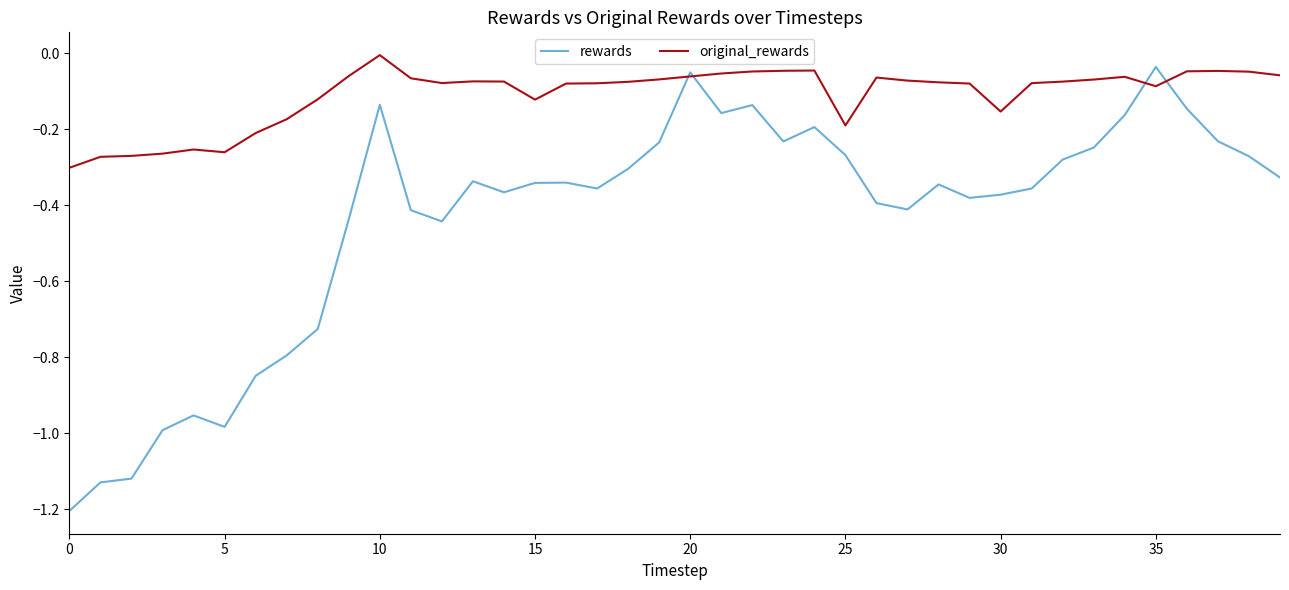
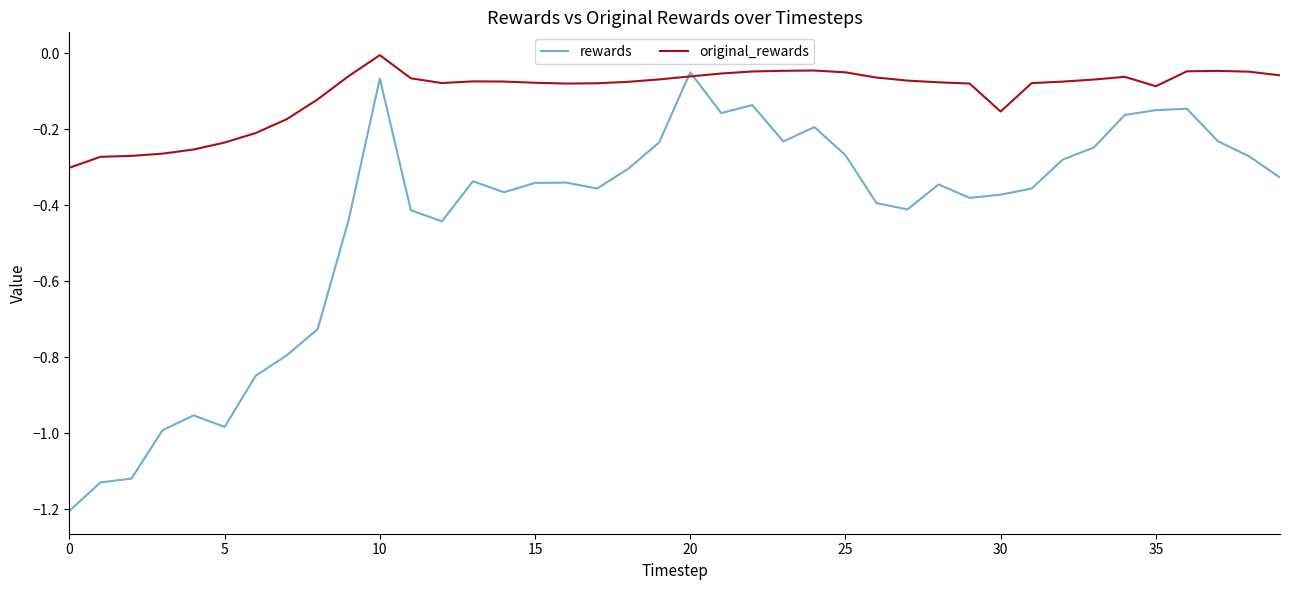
  {
    "rewards": {
      "0": -1.20,
      "5": -0.98,
-     "10": -0.14,
+     "10": -0.07,
      "15": -0.34,
      "20": -0.05,
      "25": -0.27,
      "30": -0.37,
-     "35": -0.04
+     "35": -0.15
    },
    "original_rewards": {
      "0": -0.30,
-     "5": -0.26,
+     "5": -0.24,
      "10": -0.01,
-     "15": -0.12,
+     "15": -0.08,
      "20": -0.06,
-     "25": -0.19,
+     "25": -0.05,
      "30": -0.15,
      "35": -0.09
    }
  }
